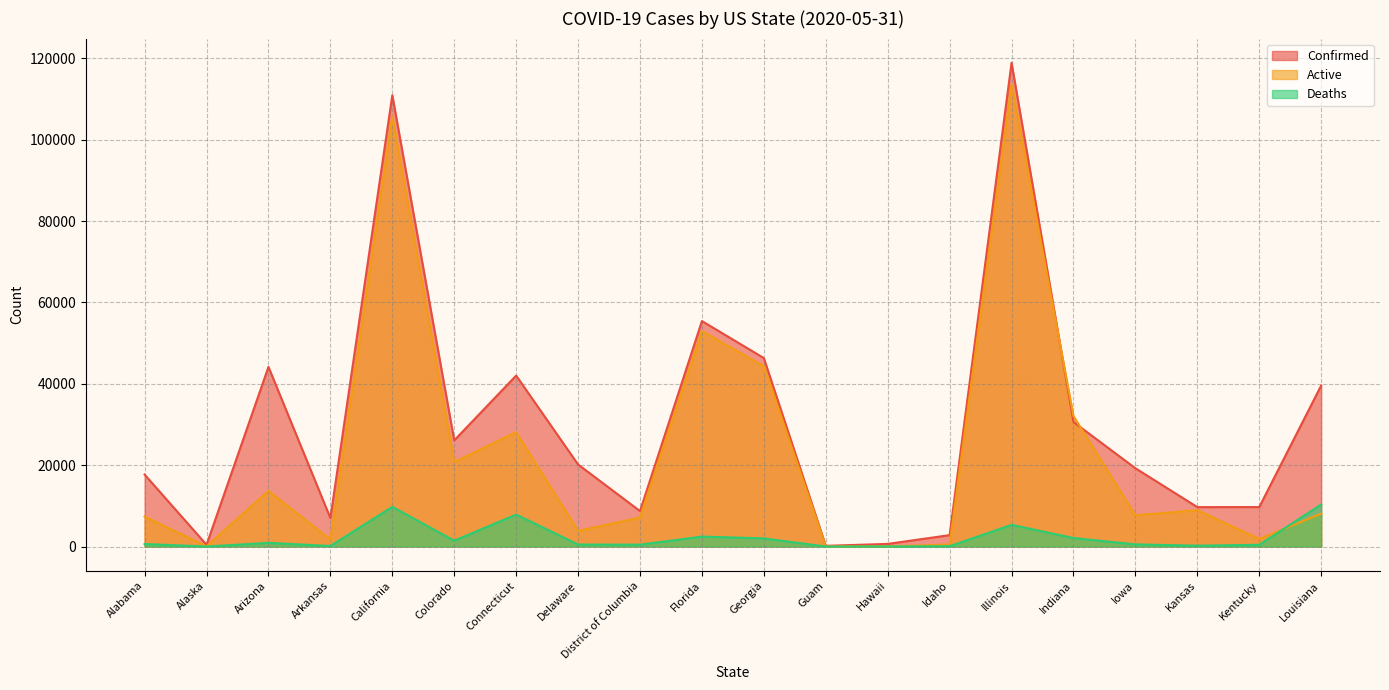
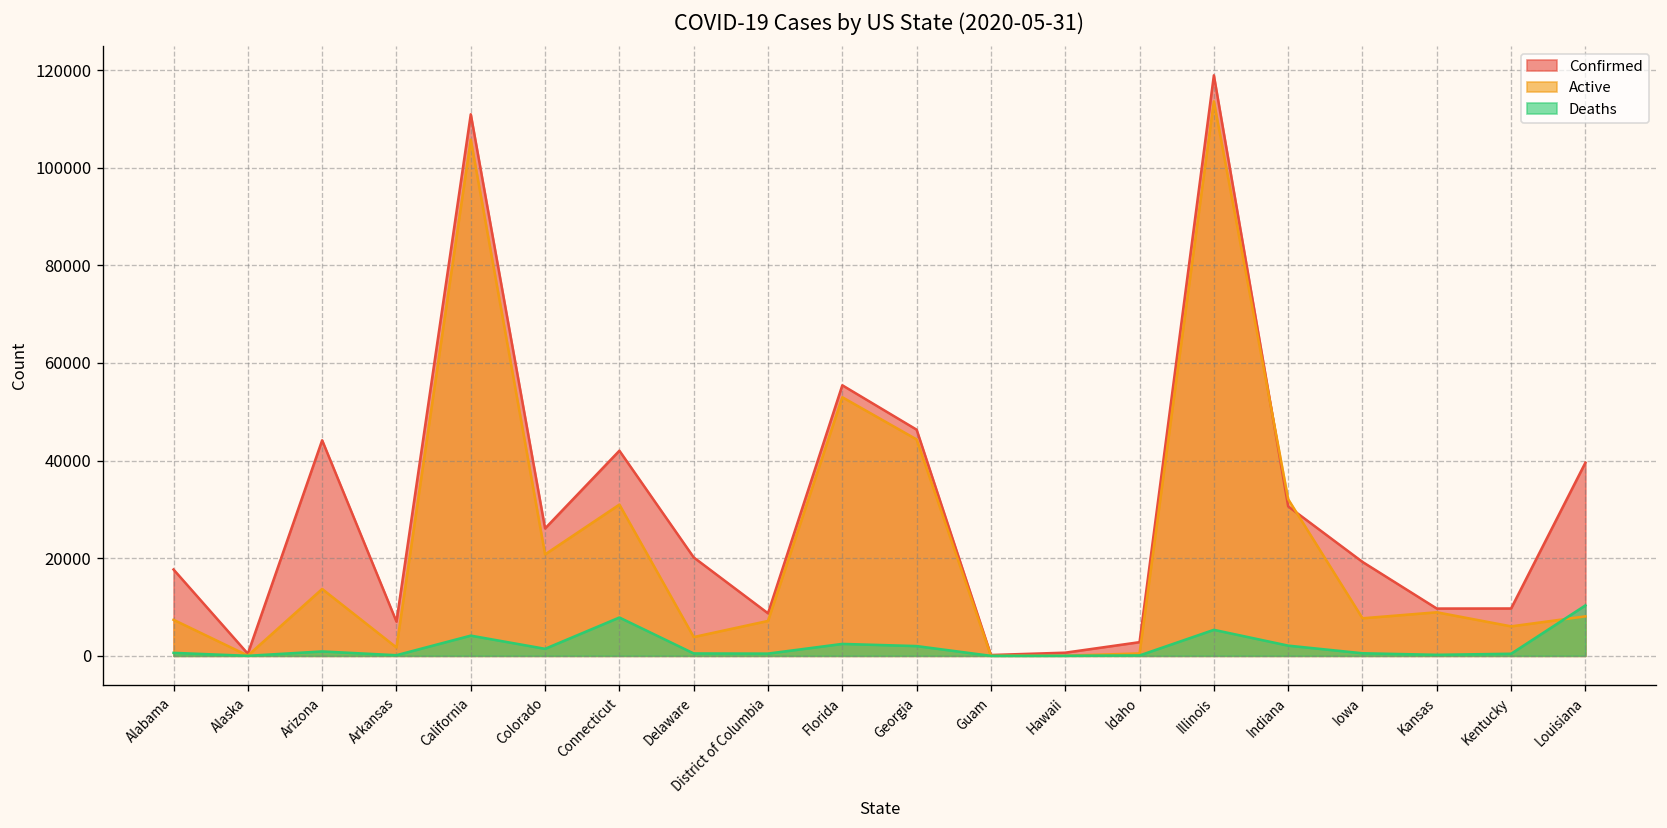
  {
    "Confirmed": {
      "Alabama": 18000,
      "Arizona": 44000,
      "Arkansas": 7000,
      "California": 111000,
      "Colorado": 26000,
      "Connecticut": 42000,
      "Delaware": 20000,
      "District of Columbia": 9000,
      "Florida": 55000,
      "Georgia": 46000,
      "Idaho": 3000,
      "Illinois": 119000,
      "Indiana": 31000,
      "Iowa": 19000,
      "Kansas": 10000,
      "Kentucky": 10000,
      "Louisiana": 40000
    },
    "Active": {
      "Alabama": 7000,
      "Arizona": 14000,
      "Arkansas": 2000,
      "California": 106000,
      "Colorado": 21000,
-     "Connecticut": 28000,
+     "Connecticut": 31000,
      "Delaware": 4000,
      "District of Columbia": 7000,
      "Florida": 53000,
      "Georgia": 44000,
      "Illinois": 114000,
      "Indiana": 32000,
      "Iowa": 8000,
      "Kansas": 9000,
-     "Kentucky": 2000,
+     "Kentucky": 6000,
      "Louisiana": 8000
    },
    "Deaths": {
      "Alabama": 1000,
      "Arizona": 1000,
      "Arkansas": 0,
-     "California": 10000,
+     "California": 4000,
      "Colorado": 1000,
      "Connecticut": 8000,
      "Delaware": 0,
      "District of Columbia": 0,
      "Florida": 2000,
      "Georgia": 2000,
      "Illinois": 5000,
      "Indiana": 2000,
      "Iowa": 1000,
      "Kansas": 0,
      "Kentucky": 0,
      "Louisiana": 10000
    }
  }
